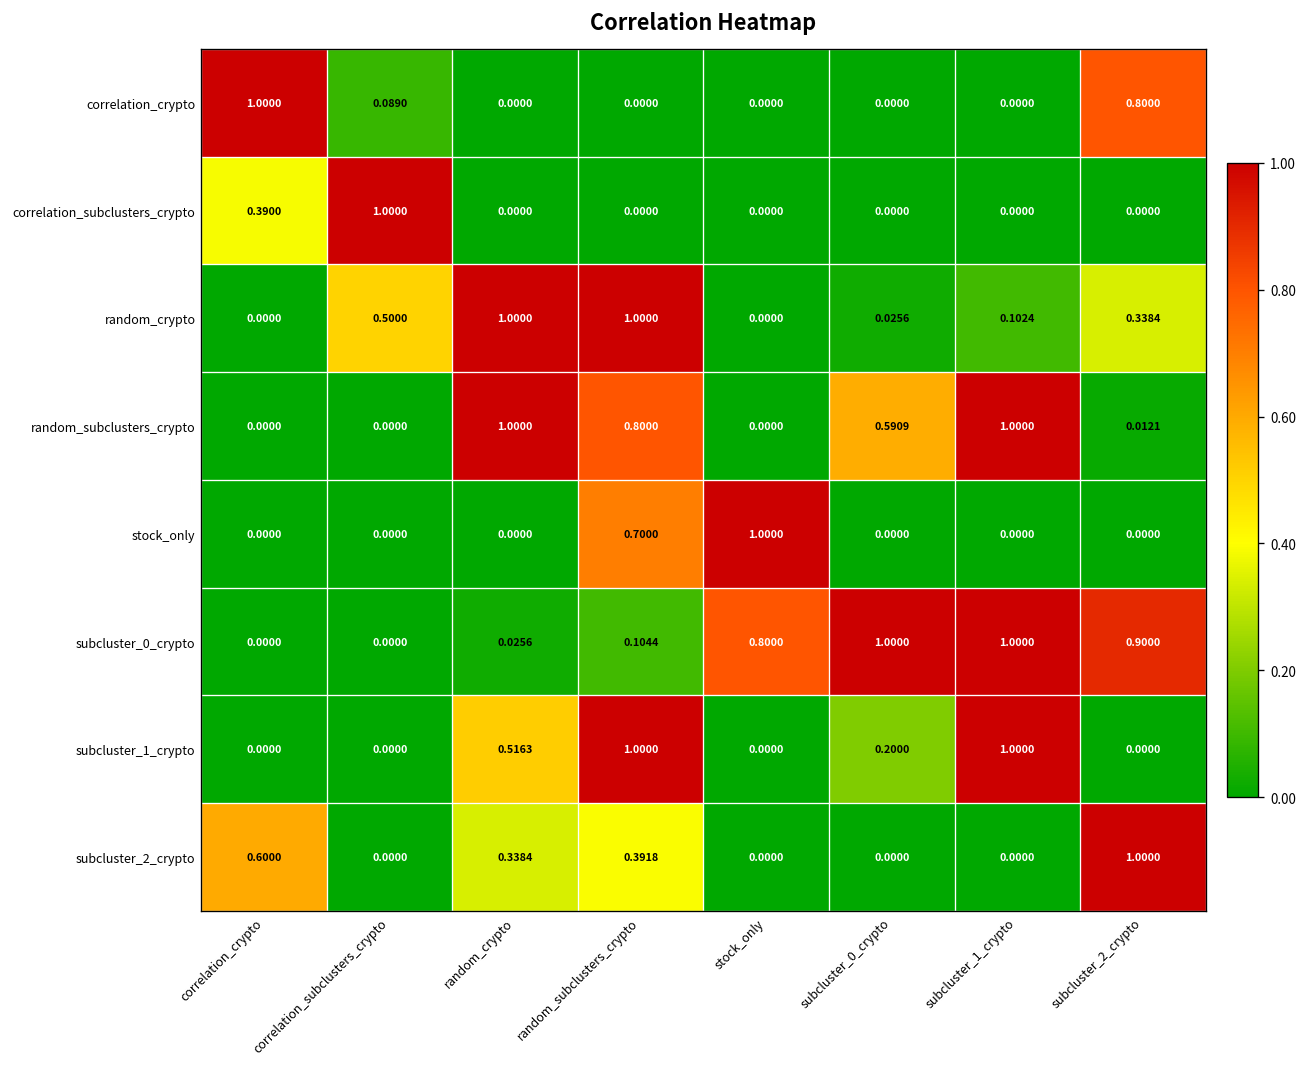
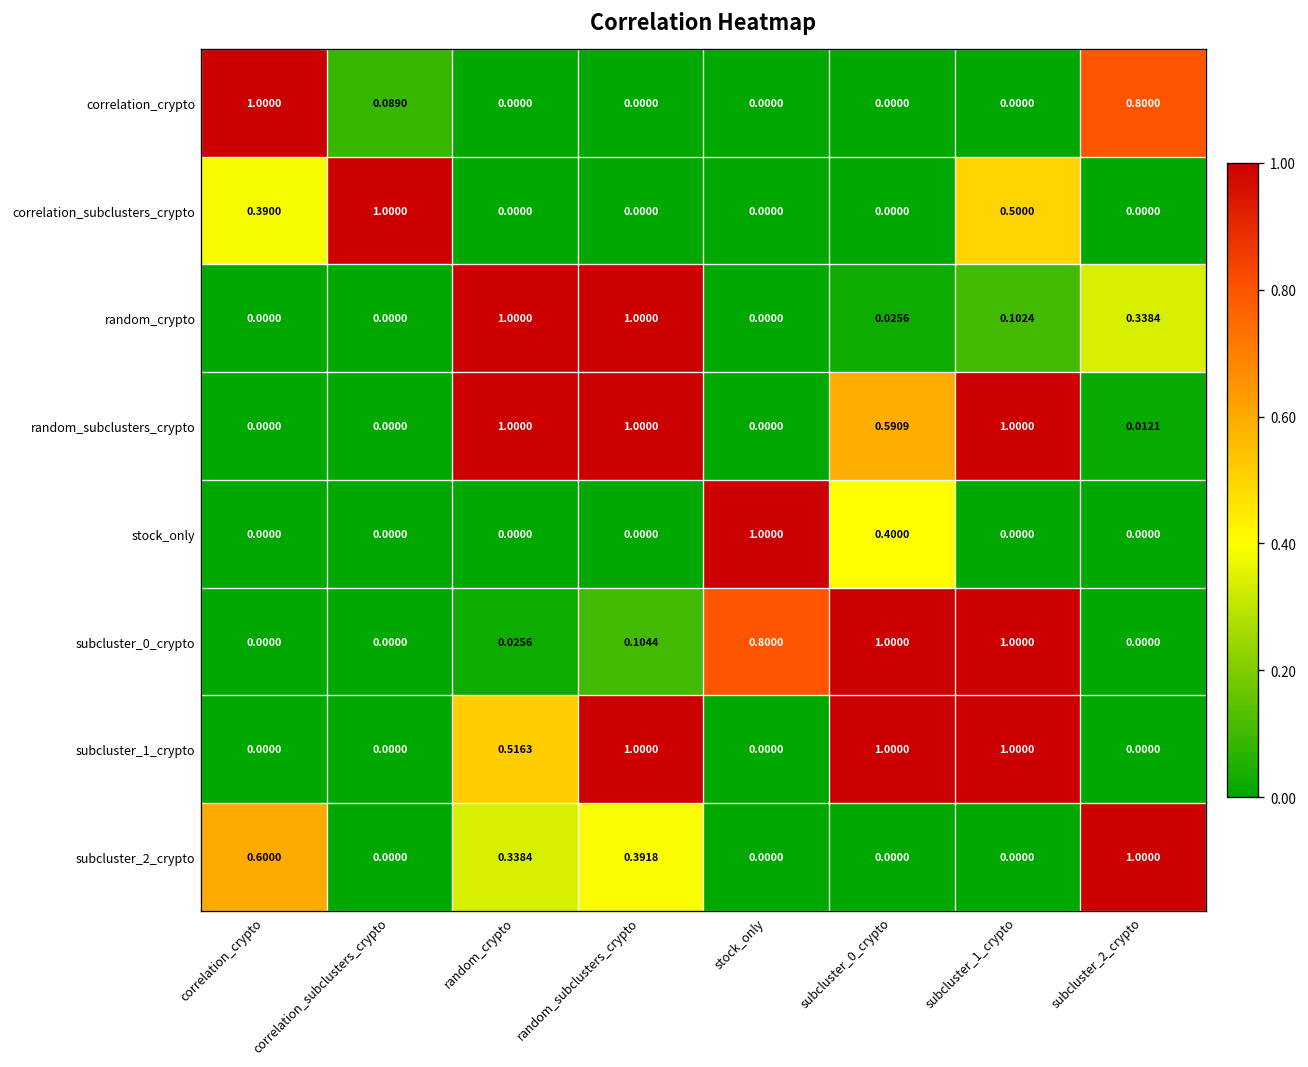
  {
    "correlation_crypto": {
      "correlation_crypto": 1.0000,
      "correlation_subclusters_crypto": 0.0890,
      "random_crypto": 0.0000,
      "random_subclusters_crypto": 0.0000,
      "stock_only": 0.0000,
      "subcluster_0_crypto": 0.0000,
      "subcluster_1_crypto": 0.0000,
      "subcluster_2_crypto": 0.8000
    },
    "correlation_subclusters_crypto": {
      "correlation_crypto": 0.3900,
      "correlation_subclusters_crypto": 1.0000,
      "random_crypto": 0.0000,
      "random_subclusters_crypto": 0.0000,
      "stock_only": 0.0000,
      "subcluster_0_crypto": 0.0000,
-     "subcluster_1_crypto": 0.0000,
+     "subcluster_1_crypto": 0.5000,
      "subcluster_2_crypto": 0.0000
    },
    "random_crypto": {
      "correlation_crypto": 0.0000,
-     "correlation_subclusters_crypto": 0.5000,
+     "correlation_subclusters_crypto": 0.0000,
      "random_crypto": 1.0000,
      "random_subclusters_crypto": 1.0000,
      "stock_only": 0.0000,
      "subcluster_0_crypto": 0.0256,
      "subcluster_1_crypto": 0.1024,
      "subcluster_2_crypto": 0.3384
    },
    "random_subclusters_crypto": {
      "correlation_crypto": 0.0000,
      "correlation_subclusters_crypto": 0.0000,
      "random_crypto": 1.0000,
-     "random_subclusters_crypto": 0.8000,
+     "random_subclusters_crypto": 1.0000,
      "stock_only": 0.0000,
      "subcluster_0_crypto": 0.5909,
      "subcluster_1_crypto": 1.0000,
      "subcluster_2_crypto": 0.0121
    },
    "stock_only": {
      "correlation_crypto": 0.0000,
      "correlation_subclusters_crypto": 0.0000,
      "random_crypto": 0.0000,
-     "random_subclusters_crypto": 0.7000,
+     "random_subclusters_crypto": 0.0000,
      "stock_only": 1.0000,
-     "subcluster_0_crypto": 0.0000,
+     "subcluster_0_crypto": 0.4000,
      "subcluster_1_crypto": 0.0000,
      "subcluster_2_crypto": 0.0000
    },
    "subcluster_0_crypto": {
      "correlation_crypto": 0.0000,
      "correlation_subclusters_crypto": 0.0000,
      "random_crypto": 0.0256,
      "random_subclusters_crypto": 0.1044,
      "stock_only": 0.8000,
      "subcluster_0_crypto": 1.0000,
      "subcluster_1_crypto": 1.0000,
-     "subcluster_2_crypto": 0.9000
+     "subcluster_2_crypto": 0.0000
    },
    "subcluster_1_crypto": {
      "correlation_crypto": 0.0000,
      "correlation_subclusters_crypto": 0.0000,
      "random_crypto": 0.5163,
      "random_subclusters_crypto": 1.0000,
      "stock_only": 0.0000,
-     "subcluster_0_crypto": 0.2000,
+     "subcluster_0_crypto": 1.0000,
      "subcluster_1_crypto": 1.0000,
      "subcluster_2_crypto": 0.0000
    },
    "subcluster_2_crypto": {
      "correlation_crypto": 0.6000,
      "correlation_subclusters_crypto": 0.0000,
      "random_crypto": 0.3384,
      "random_subclusters_crypto": 0.3918,
      "stock_only": 0.0000,
      "subcluster_0_crypto": 0.0000,
      "subcluster_1_crypto": 0.0000,
      "subcluster_2_crypto": 1.0000
    }
  }
